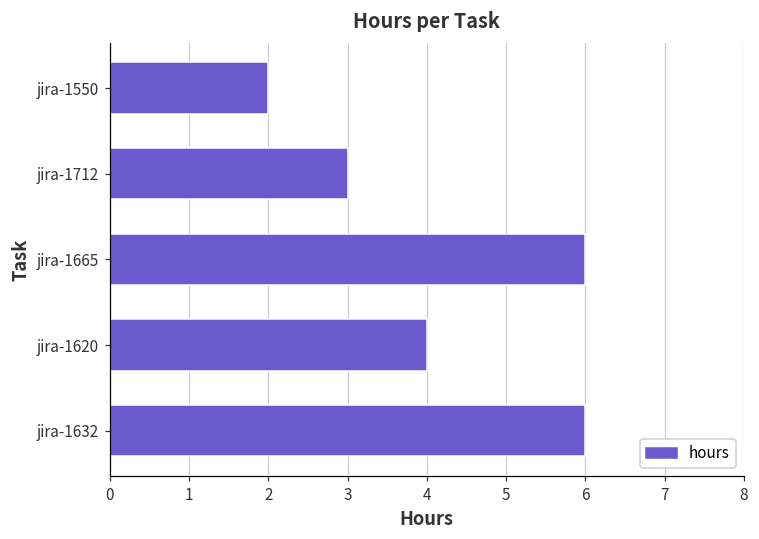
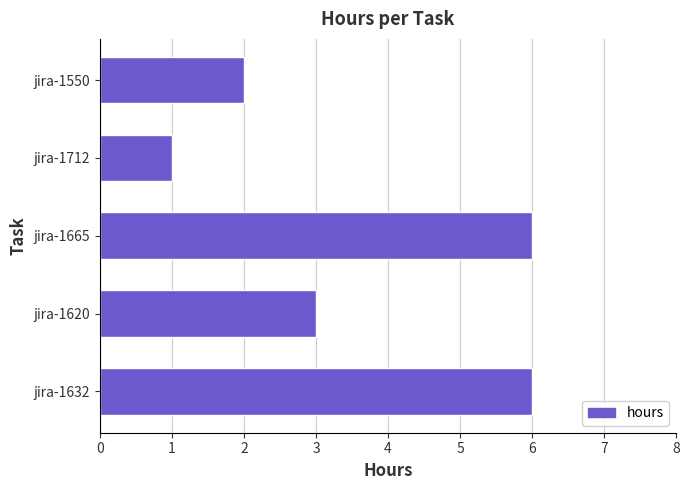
  {
    "jira-1550": 2,
-   "jira-1712": 3,
+   "jira-1712": 1,
    "jira-1665": 6,
-   "jira-1620": 4,
+   "jira-1620": 3,
    "jira-1632": 6
  }
